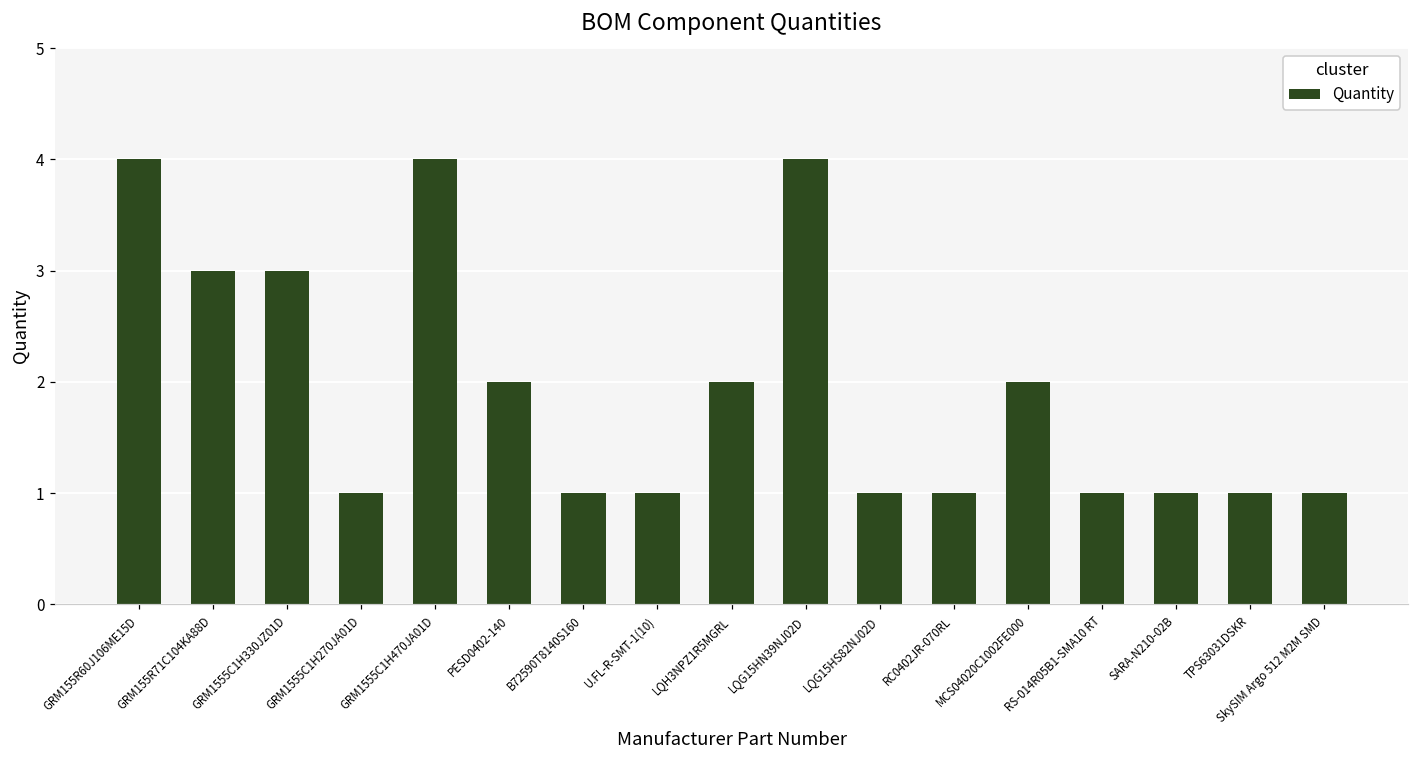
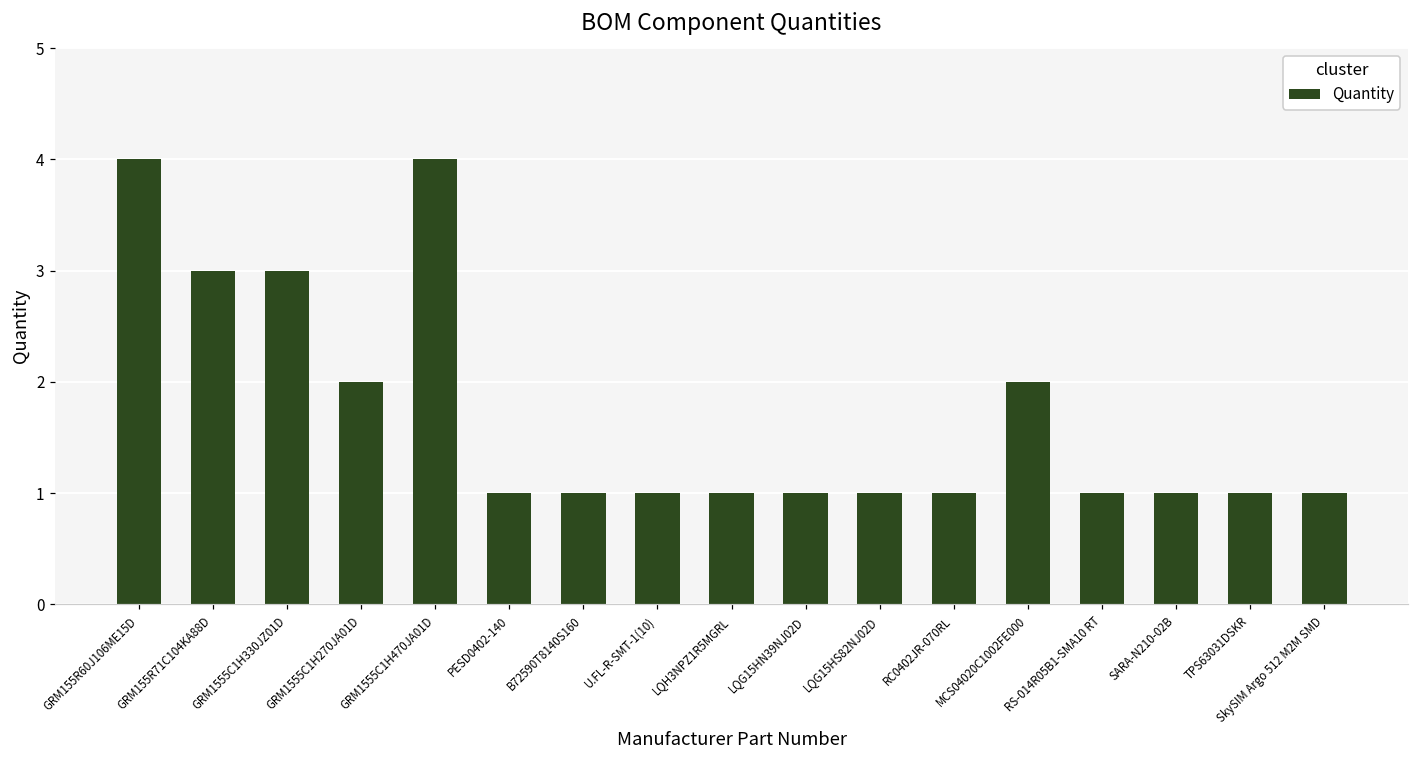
  {
    "GRM155R60J106ME15D": 4,
    "GRM155R71C104KA88D": 3,
    "GRM1555C1H330JZ01D": 3,
-   "GRM1555C1H270JA01D": 1,
+   "GRM1555C1H270JA01D": 2,
    "GRM1555C1H470JA01D": 4,
-   "PESD0402-140": 2,
+   "PESD0402-140": 1,
    "B72590T8140S160": 1,
    "U.FL-R-SMT-1(10)": 1,
-   "LQH3NPZ1R5MGRL": 2,
-   "LQG15HN39NJ02D": 4,
+   "LQH3NPZ1R5MGRL": 1,
+   "LQG15HN39NJ02D": 1,
    "LQG15HS82NJ02D": 1,
    "RC0402JR-070RL": 1,
    "MCS04020C1002FE000": 2,
    "RS-014R05B1-SMA10 RT": 1,
    "SARA-N210-02B": 1,
    "TPS63031DSKR": 1,
    "SkySIM Argo 512 M2M SMD": 1
  }
